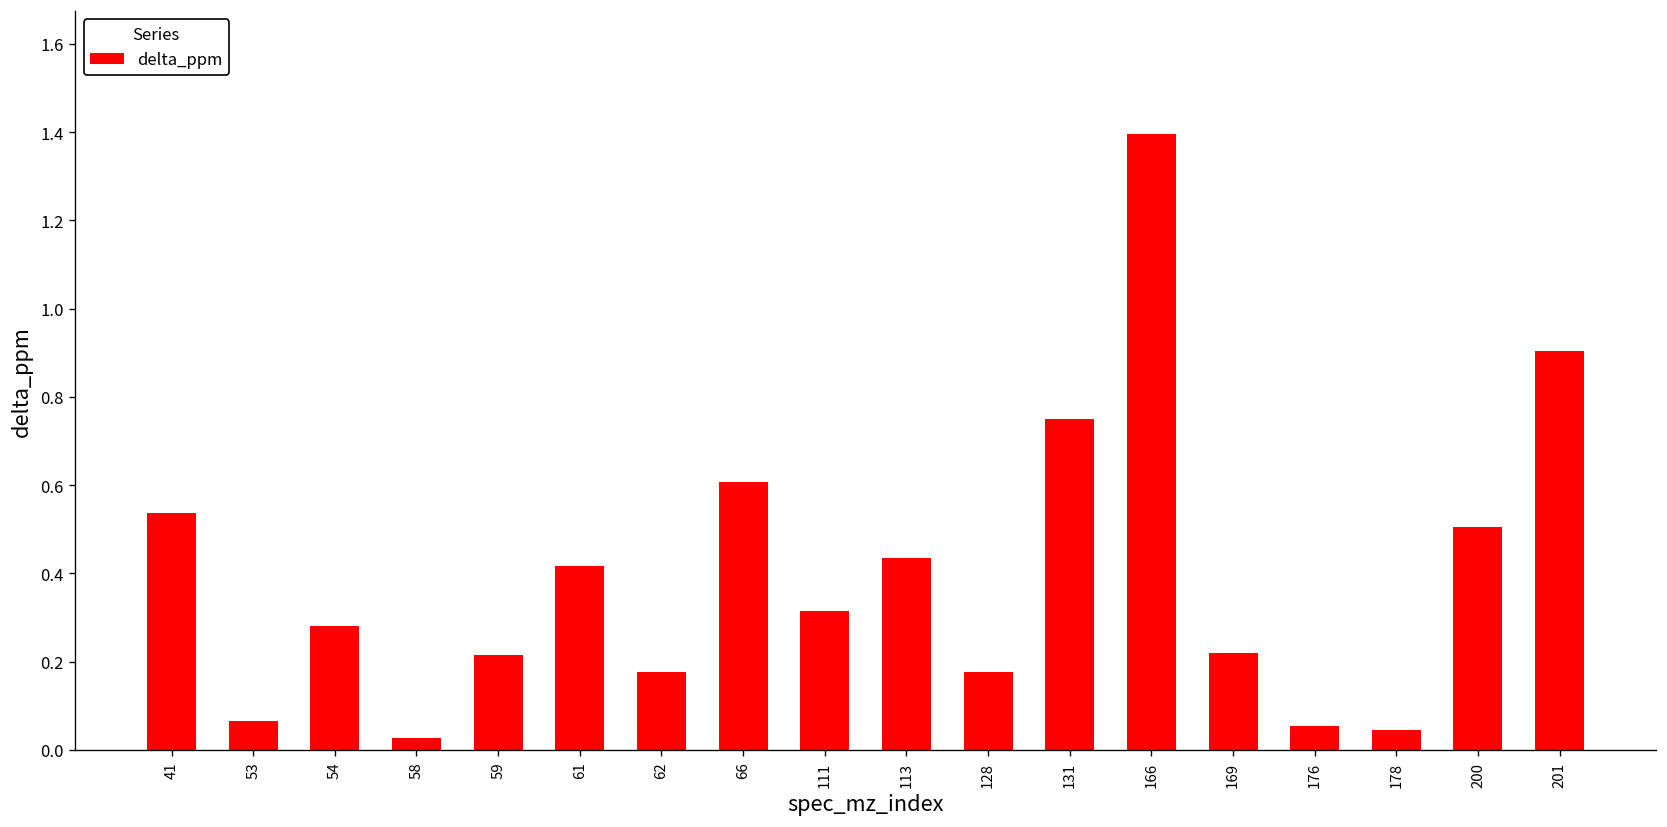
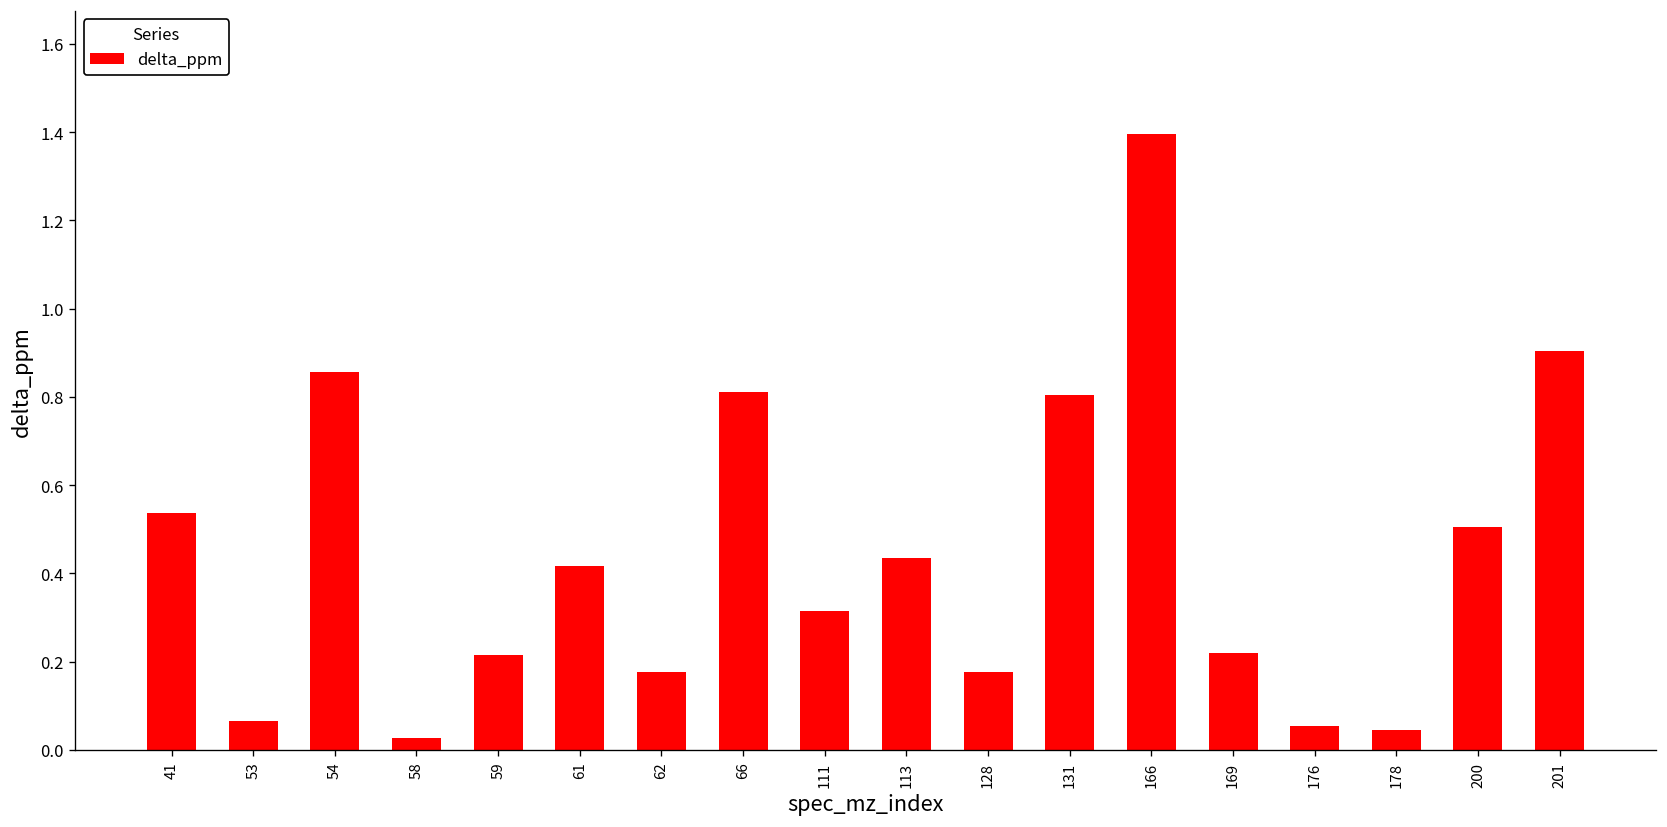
  {
    "41": 0.54,
    "53": 0.06,
-   "54": 0.28,
+   "54": 0.86,
    "58": 0.03,
    "59": 0.21,
    "61": 0.42,
    "62": 0.18,
-   "66": 0.61,
+   "66": 0.81,
    "111": 0.31,
    "113": 0.43,
    "128": 0.18,
-   "131": 0.75,
+   "131": 0.81,
    "166": 1.40,
    "169": 0.22,
    "176": 0.05,
    "178": 0.04,
    "200": 0.51,
    "201": 0.90
  }
